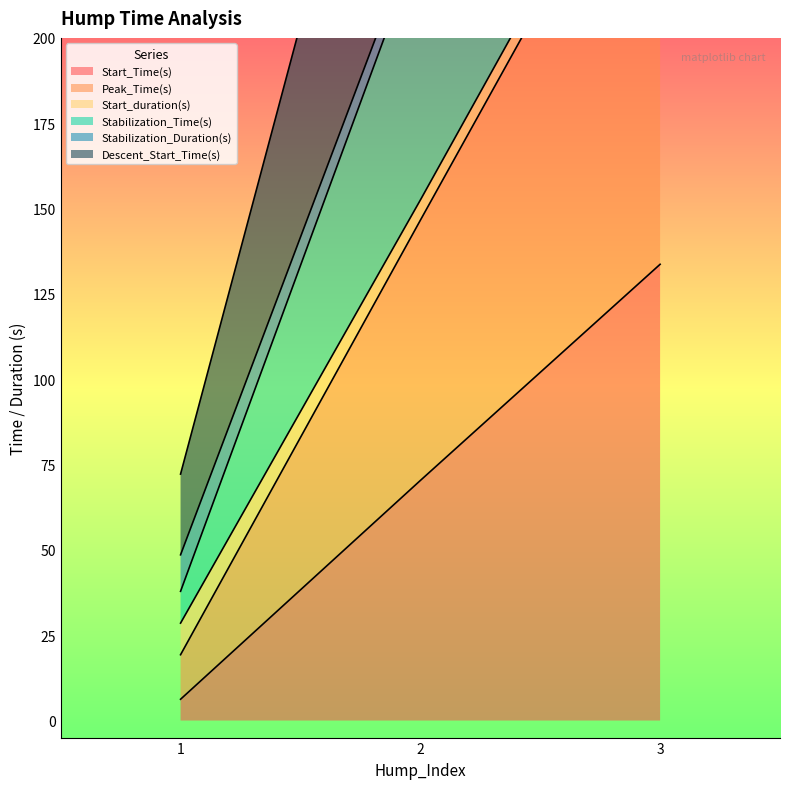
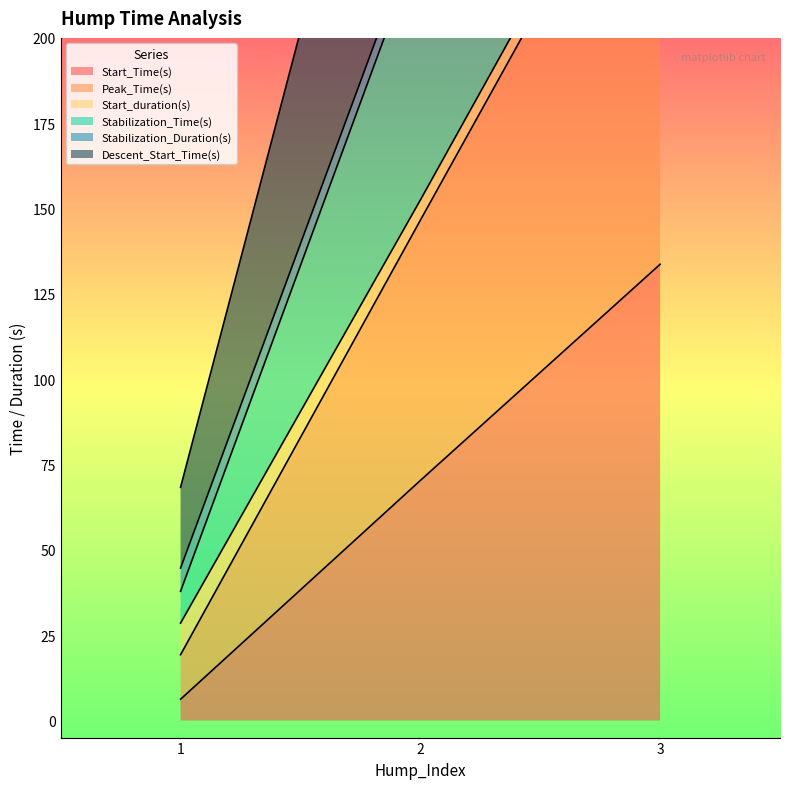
  {
    "Start_duration(s)": {
      "1": 9,
      "2": 6
    },
    "Stabilization_Time(s)": {
      "1": 9
    },
    "Stabilization_Duration(s)": {
-     "1": 11
+     "1": 7
    },
    "Descent_Start_Time(s)": {
      "1": 24
    }
  }
